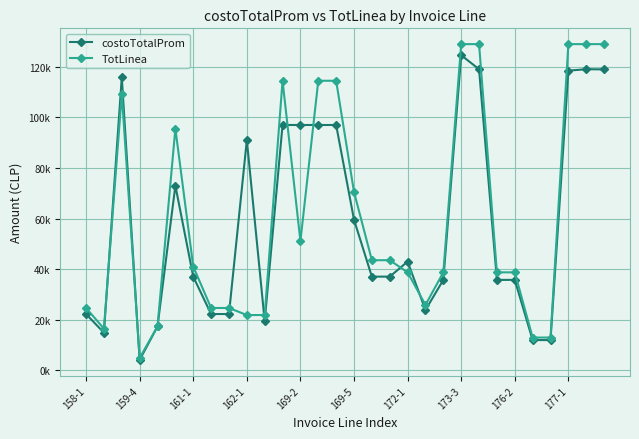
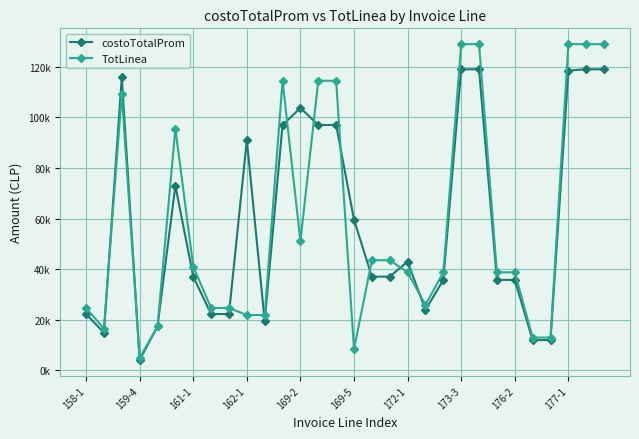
  {
    "costoTotalProm": {
      "158-1": 22000,
      "161-1": 37000,
      "162-1": 91000,
-     "169-2": 97000,
+     "169-2": 104000,
      "169-5": 60000,
      "172-1": 43000,
-     "173-3": 125000,
+     "173-3": 119000,
      "176-2": 36000,
      "177-1": 119000
    },
    "TotLinea": {
      "158-1": 25000,
      "161-1": 41000,
      "162-1": 22000,
      "169-2": 51000,
-     "169-5": 71000,
+     "169-5": 8000,
      "172-1": 39000,
      "173-3": 129000,
      "176-2": 39000,
      "177-1": 129000
    }
  }
